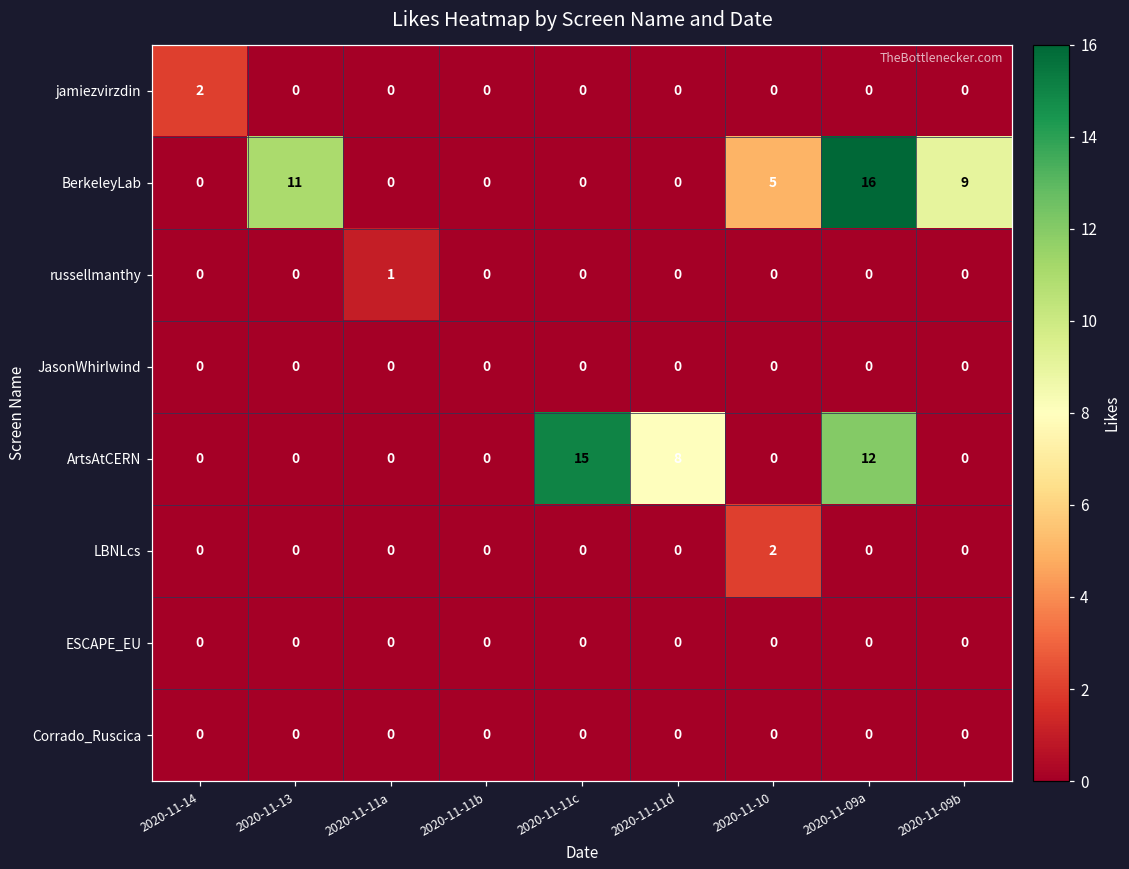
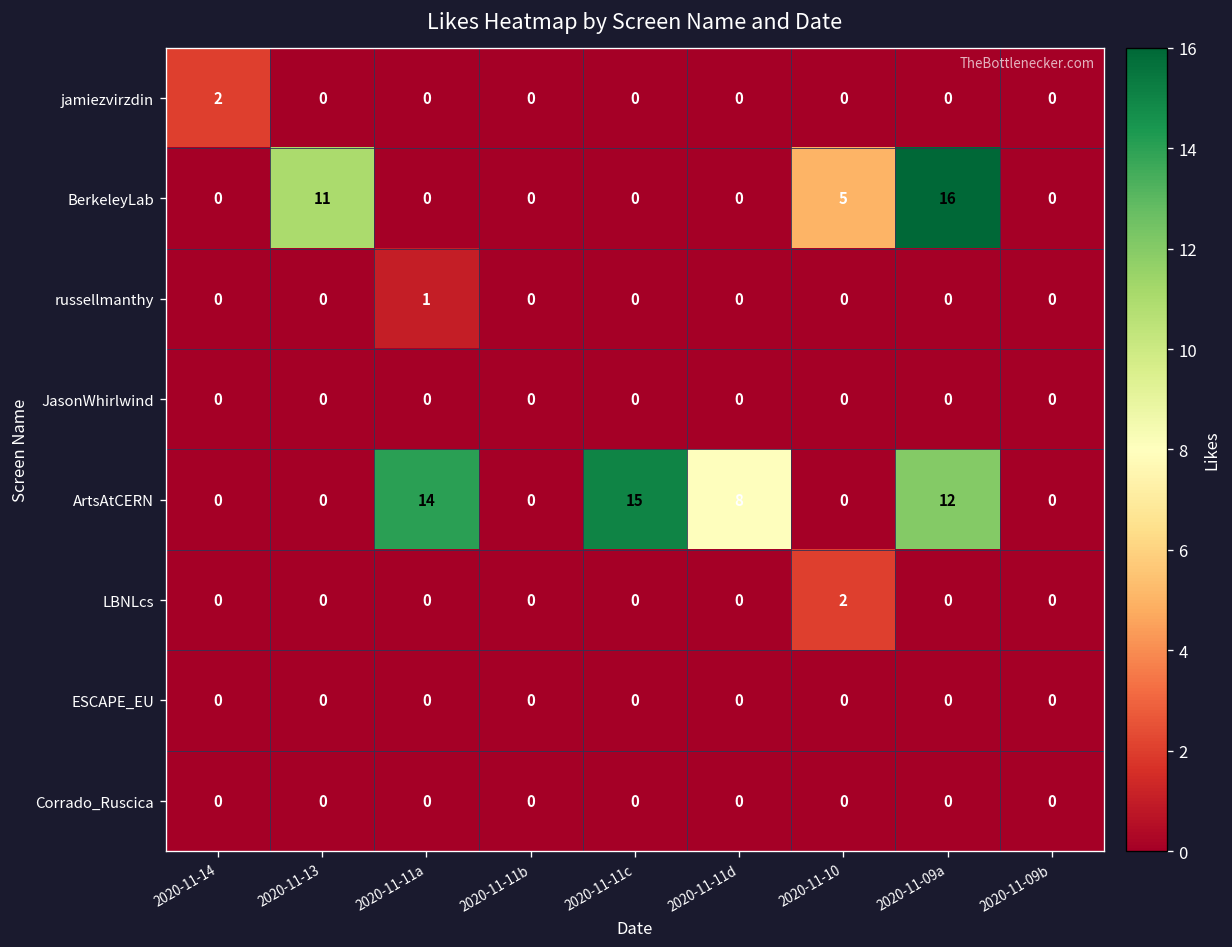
  {
    "jamiezvirzdin": {
      "2020-11-14": 2,
      "2020-11-13": 0,
      "2020-11-11a": 0,
      "2020-11-11b": 0,
      "2020-11-11c": 0,
      "2020-11-11d": 0,
      "2020-11-10": 0,
      "2020-11-09a": 0
    },
    "BerkeleyLab": {
      "2020-11-14": 0,
      "2020-11-13": 11,
      "2020-11-11a": 0,
      "2020-11-11b": 0,
      "2020-11-11c": 0,
      "2020-11-11d": 0,
      "2020-11-10": 5,
      "2020-11-09a": 16,
-     "2020-11-09b": 9
+     "2020-11-09b": 0
    },
    "russellmanthy": {
      "2020-11-14": 0,
      "2020-11-13": 0,
      "2020-11-11a": 1,
      "2020-11-11b": 0,
      "2020-11-11c": 0,
      "2020-11-11d": 0,
      "2020-11-10": 0,
      "2020-11-09a": 0,
      "2020-11-09b": 0
    },
    "JasonWhirlwind": {
      "2020-11-14": 0,
      "2020-11-13": 0,
      "2020-11-11a": 0,
      "2020-11-11b": 0,
      "2020-11-11c": 0,
      "2020-11-11d": 0,
      "2020-11-10": 0,
      "2020-11-09a": 0,
      "2020-11-09b": 0
    },
    "ArtsAtCERN": {
      "2020-11-14": 0,
      "2020-11-13": 0,
-     "2020-11-11a": 0,
+     "2020-11-11a": 14,
      "2020-11-11b": 0,
      "2020-11-11c": 15,
      "2020-11-11d": 8,
      "2020-11-10": 0,
      "2020-11-09a": 12,
      "2020-11-09b": 0
    },
    "LBNLcs": {
      "2020-11-14": 0,
      "2020-11-13": 0,
      "2020-11-11a": 0,
      "2020-11-11b": 0,
      "2020-11-11c": 0,
      "2020-11-11d": 0,
      "2020-11-10": 2,
      "2020-11-09a": 0,
      "2020-11-09b": 0
    },
    "ESCAPE_EU": {
      "2020-11-14": 0,
      "2020-11-13": 0,
      "2020-11-11a": 0,
      "2020-11-11b": 0,
      "2020-11-11c": 0,
      "2020-11-11d": 0,
      "2020-11-10": 0,
      "2020-11-09a": 0,
      "2020-11-09b": 0
    },
    "Corrado_Ruscica": {
      "2020-11-14": 0,
      "2020-11-13": 0,
      "2020-11-11a": 0,
      "2020-11-11b": 0,
      "2020-11-11c": 0,
      "2020-11-11d": 0,
      "2020-11-10": 0,
      "2020-11-09a": 0,
      "2020-11-09b": 0
    }
  }
